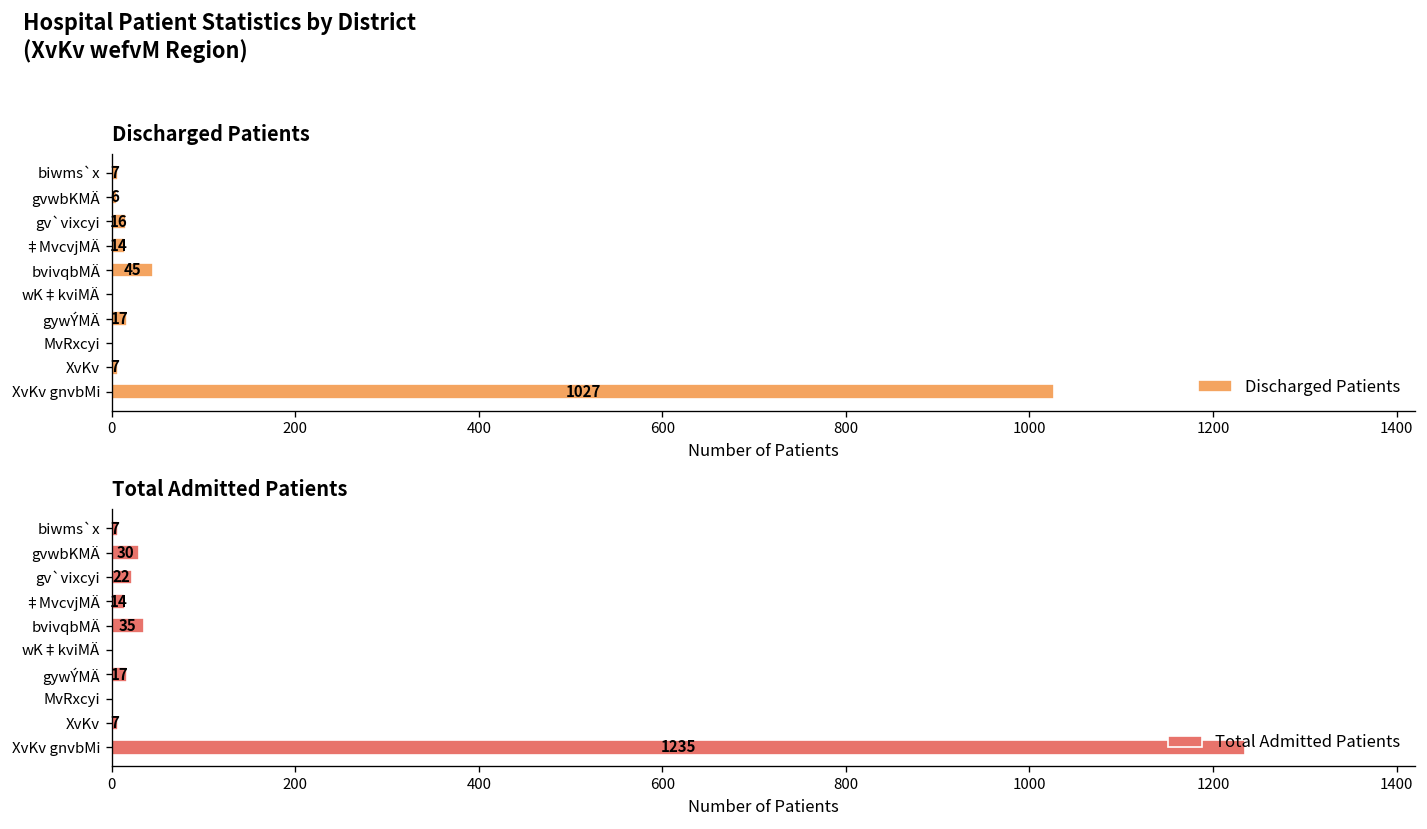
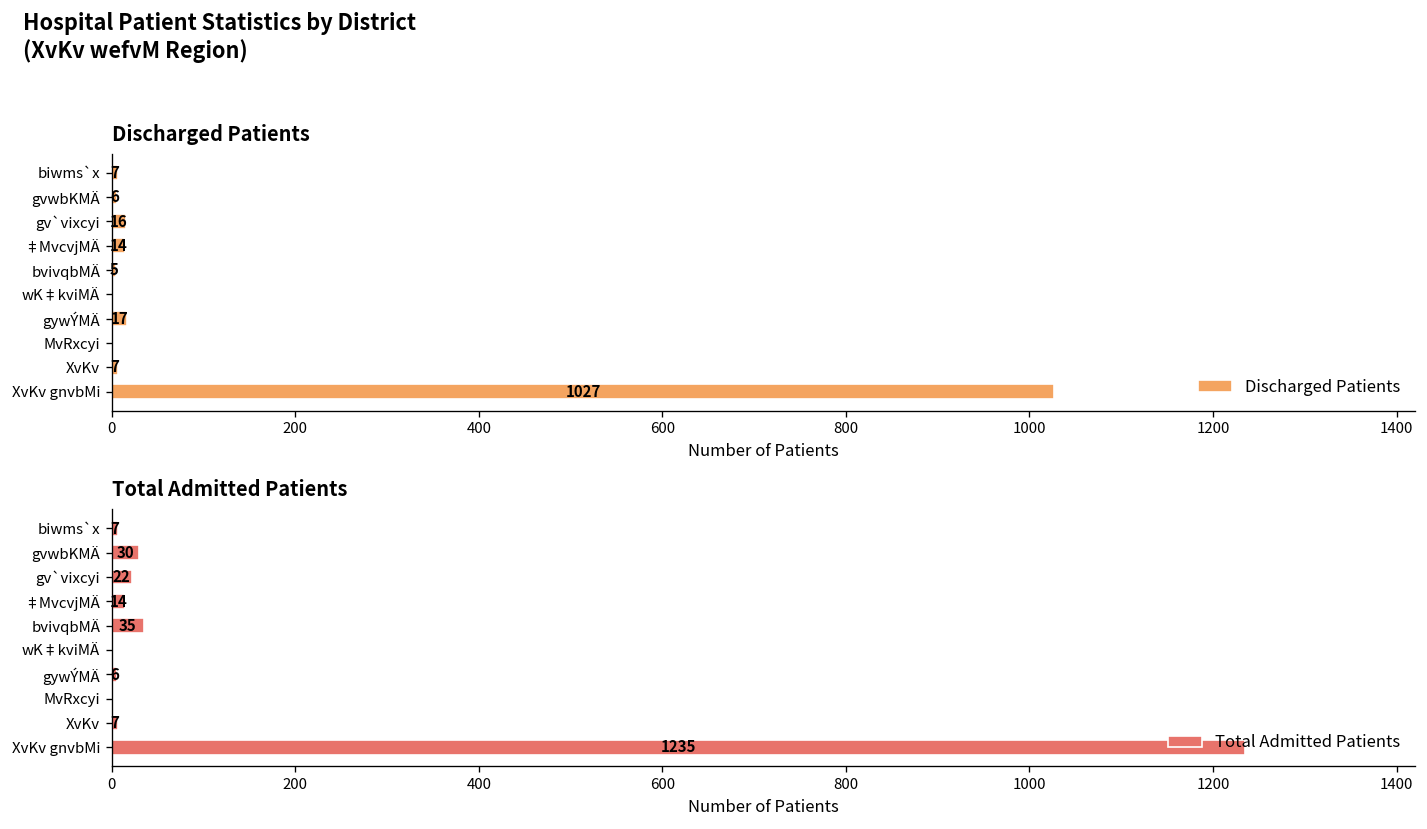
  {
    "Discharged Patients": {
      "biwms`x": 7,
      "gvwbKMÄ": 6,
      "gv`vixcyi": 16,
      "‡MvcvjMÄ": 14,
-     "bvivqbMÄ": 45,
+     "bvivqbMÄ": 5,
      "gywÝMÄ": 17,
      "XvKv": 7,
      "XvKv gnvbMi": 1027
    },
    "Total Admitted Patients": {
      "biwms`x": 7,
      "gvwbKMÄ": 30,
      "gv`vixcyi": 22,
      "‡MvcvjMÄ": 14,
      "bvivqbMÄ": 35,
-     "gywÝMÄ": 17,
+     "gywÝMÄ": 6,
      "XvKv": 7,
      "XvKv gnvbMi": 1235
    }
  }
